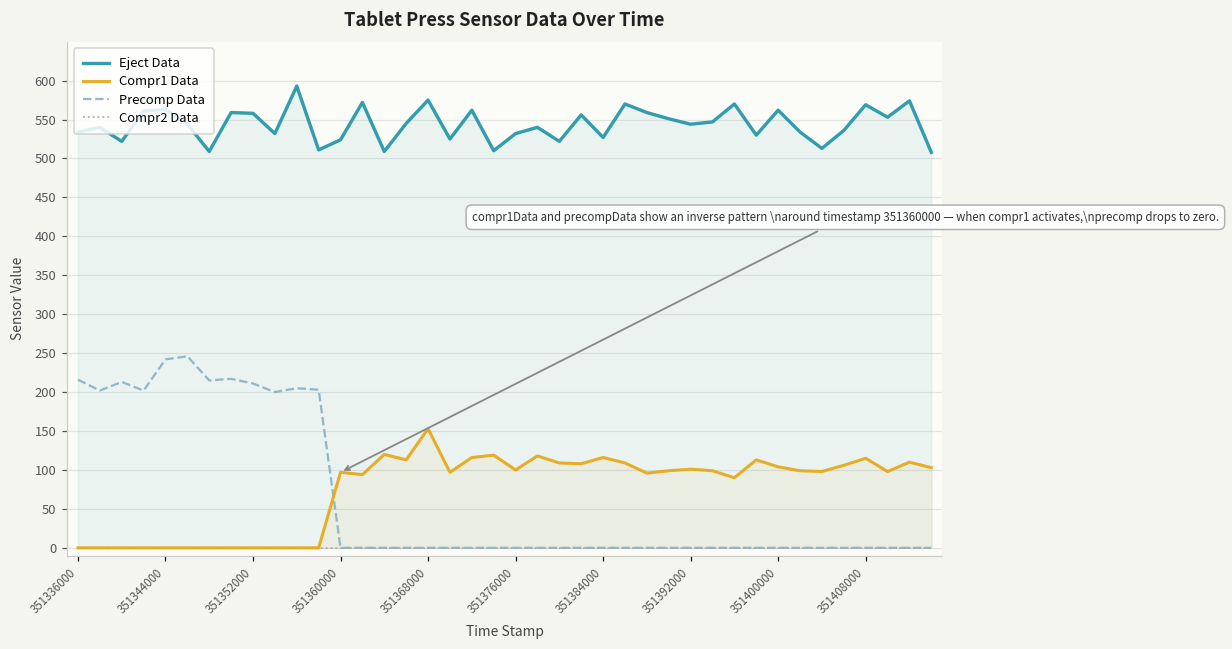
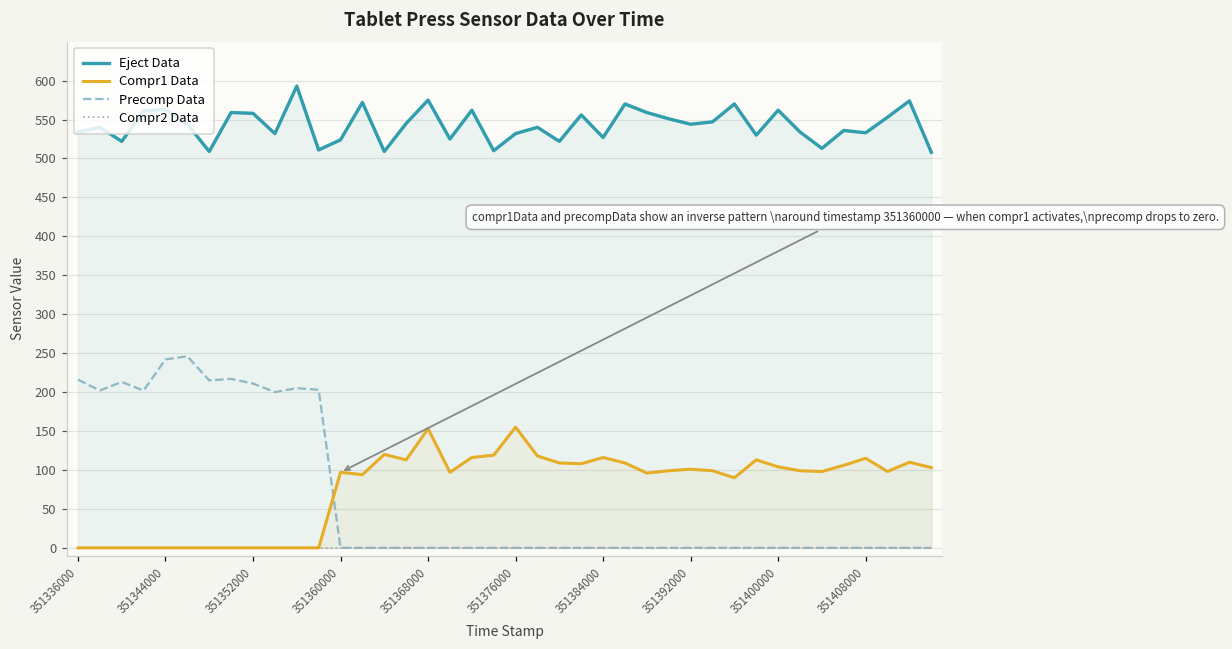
  {
    "Eject Data": {
      "351352000": 560,
      "351360000": 520,
      "351368000": 580,
      "351376000": 530,
      "351384000": 530,
      "351392000": 540,
      "351400000": 560,
-     "351408000": 570
+     "351408000": 530
    },
    "Compr1 Data": {
      "351360000": 100,
-     "351376000": 100
+     "351376000": 160
    }
  }
